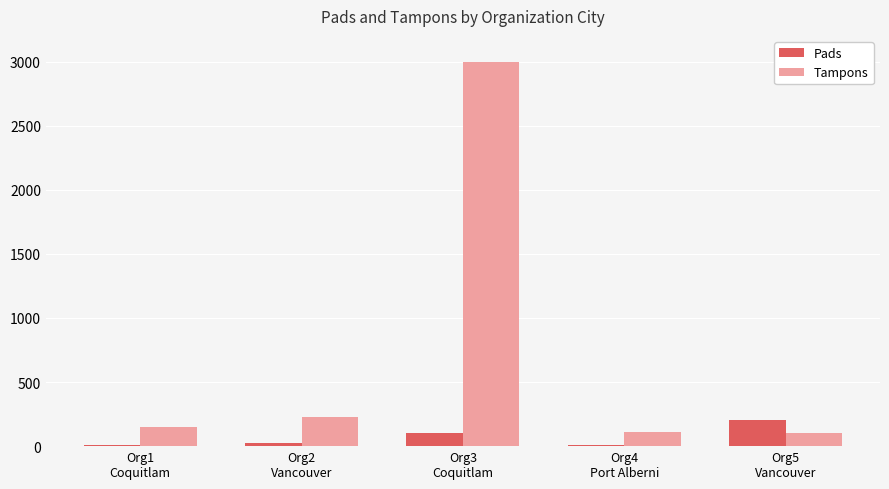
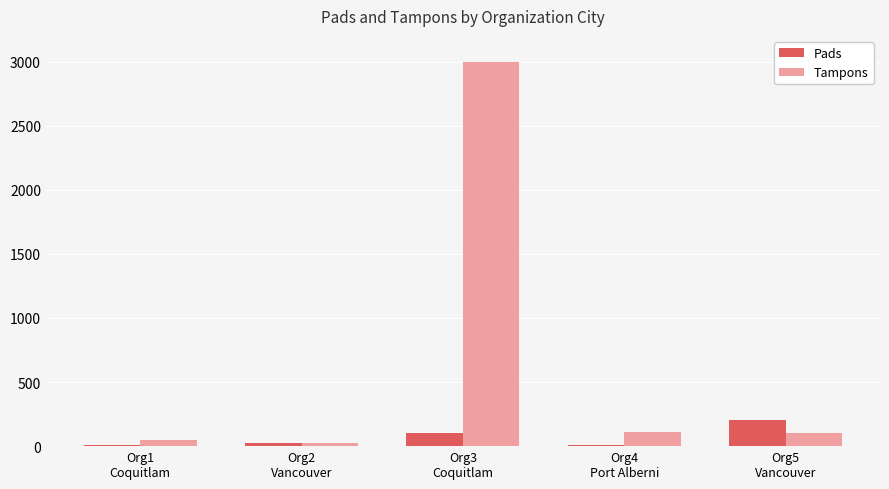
  {
    "Pads": {
      "Org2 Vancouver": 20,
      "Org3 Coquitlam": 100,
      "Org5 Vancouver": 200
    },
    "Tampons": {
-     "Org1 Coquitlam": 150,
-     "Org2 Vancouver": 220,
+     "Org1 Coquitlam": 50,
+     "Org2 Vancouver": 20,
      "Org3 Coquitlam": 3000,
      "Org4 Port Alberni": 110,
      "Org5 Vancouver": 100
    }
  }
